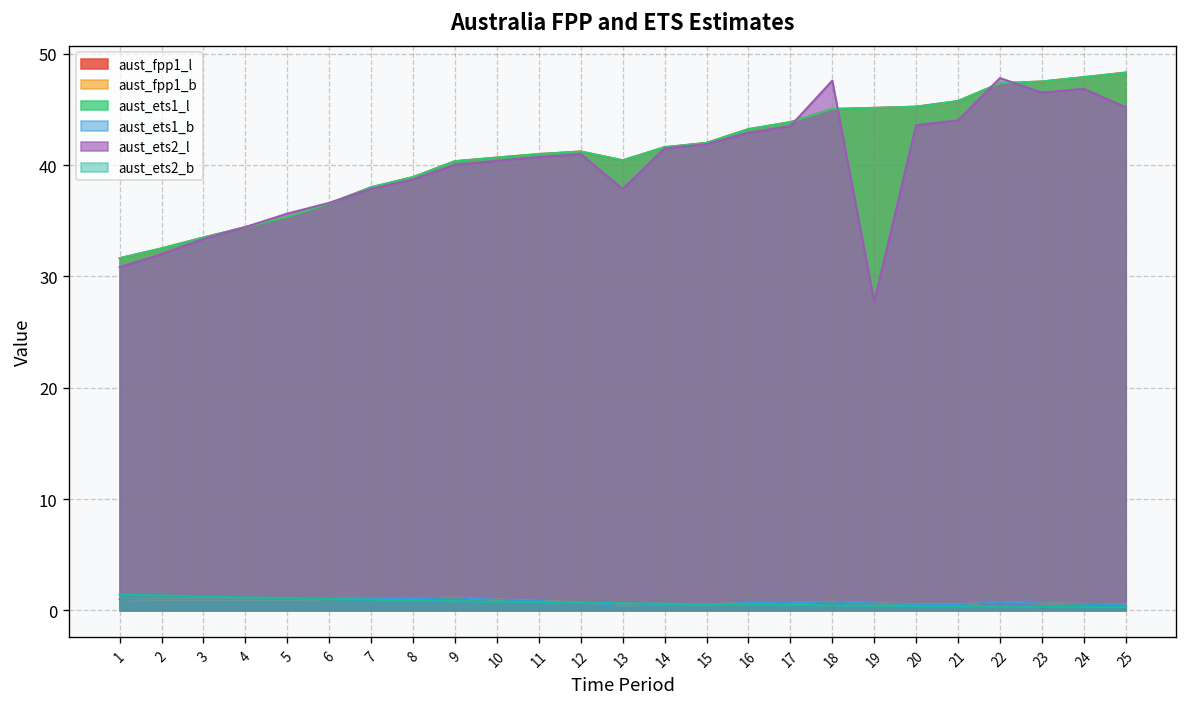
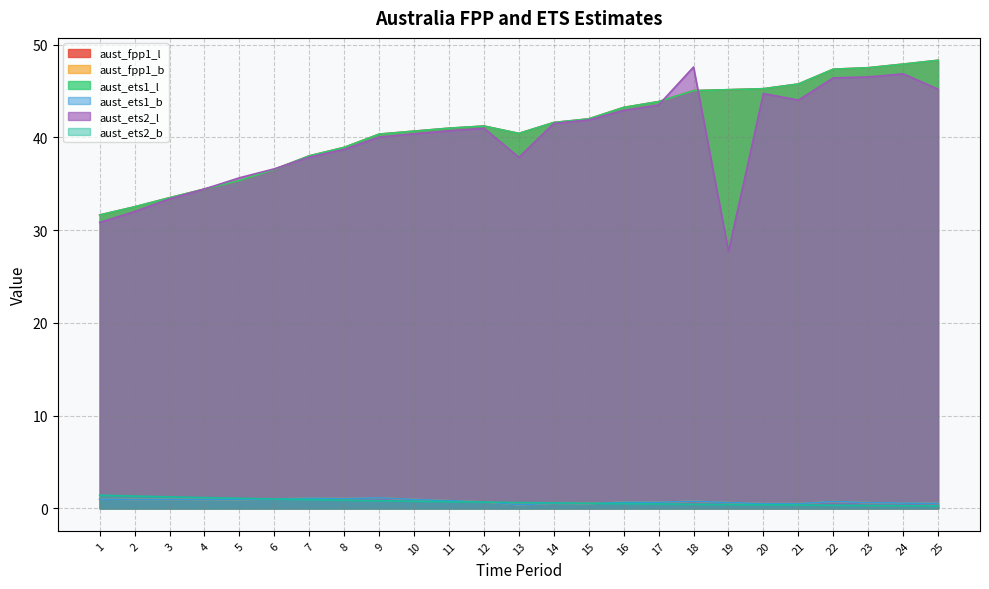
  {
    "aust_ets2_l": {
      "1": 31,
      "2": 32,
      "5": 36,
      "9": 40,
      "10": 40,
      "13": 38,
      "16": 43,
      "17": 44,
      "18": 48,
      "19": 28,
-     "20": 44,
+     "20": 45,
      "21": 44,
-     "22": 48,
+     "22": 46,
      "23": 47,
      "24": 47,
      "25": 45
    }
  }
